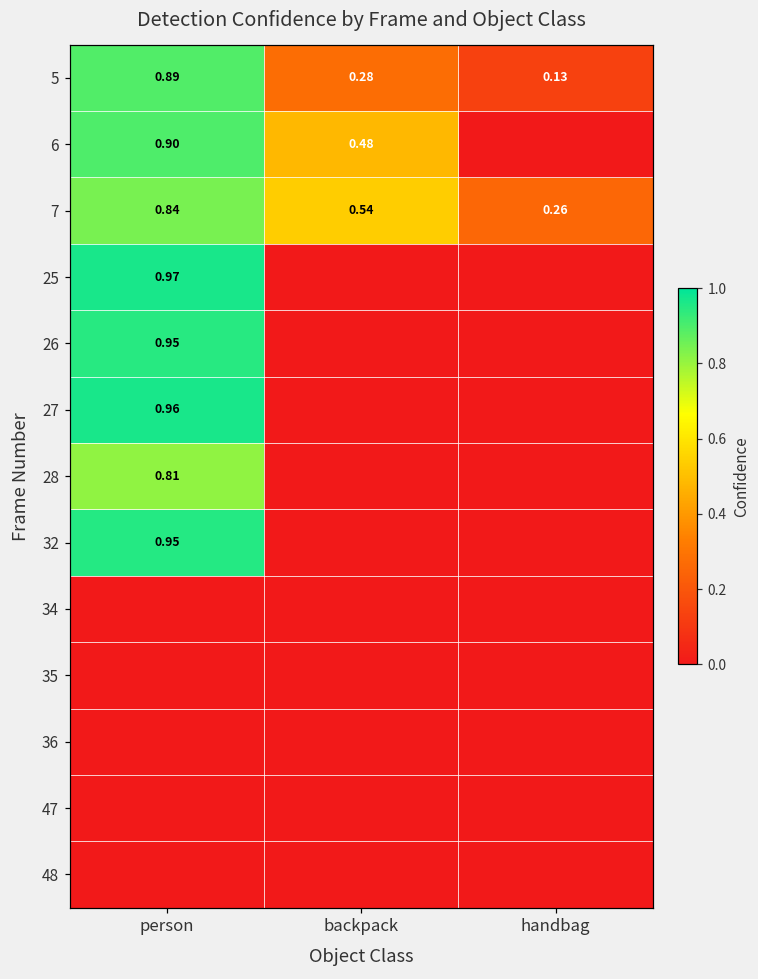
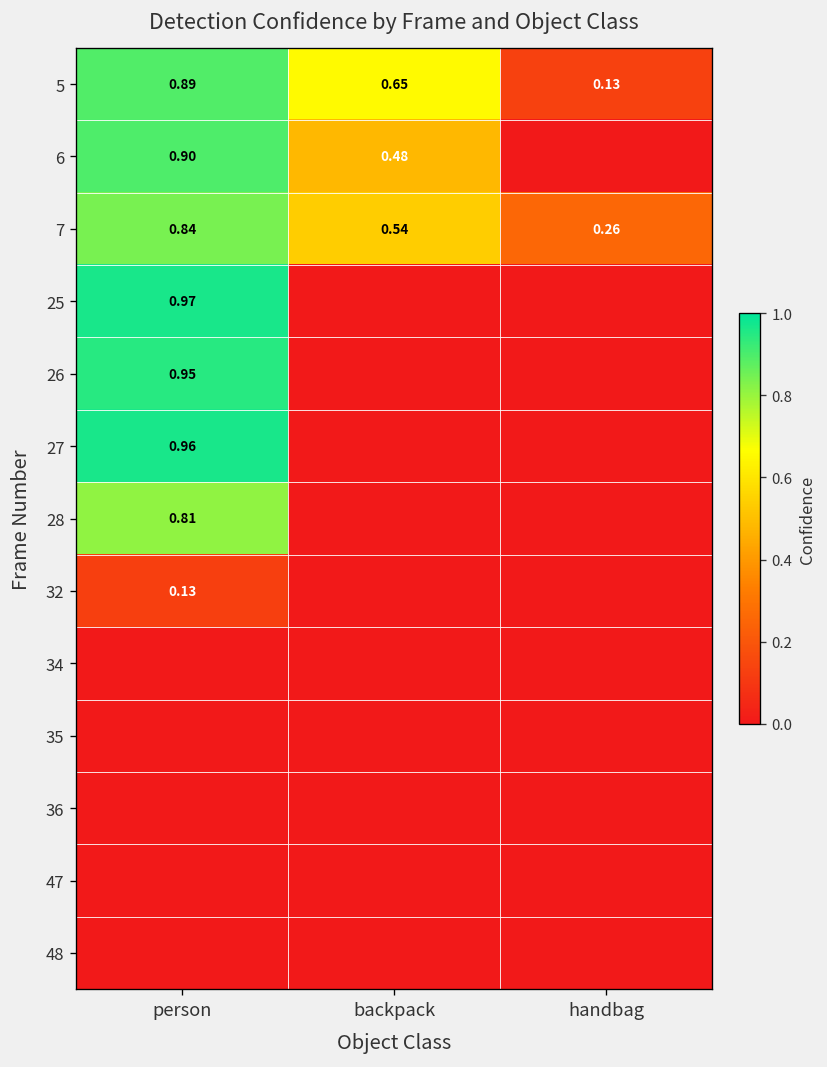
  {
    "5": {
      "person": 0.89,
-     "backpack": 0.28,
+     "backpack": 0.65,
      "handbag": 0.13
    },
    "6": {
      "person": 0.90,
      "backpack": 0.48
    },
    "7": {
      "person": 0.84,
      "backpack": 0.54,
      "handbag": 0.26
    },
    "25": {
      "person": 0.97
    },
    "26": {
      "person": 0.95
    },
    "27": {
      "person": 0.96
    },
    "28": {
      "person": 0.81
    },
    "32": {
-     "person": 0.95
+     "person": 0.13
    }
  }
